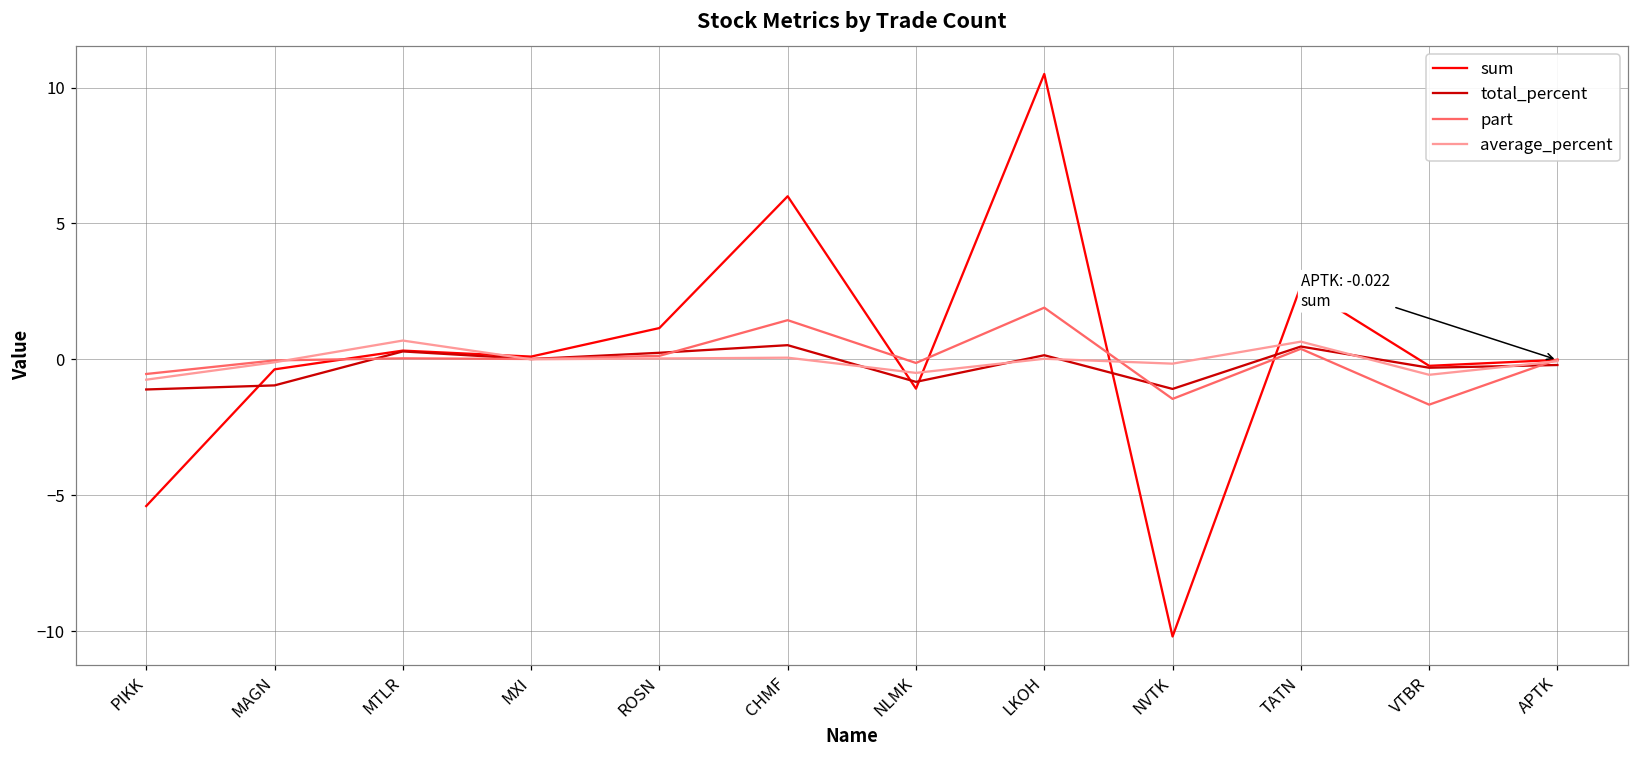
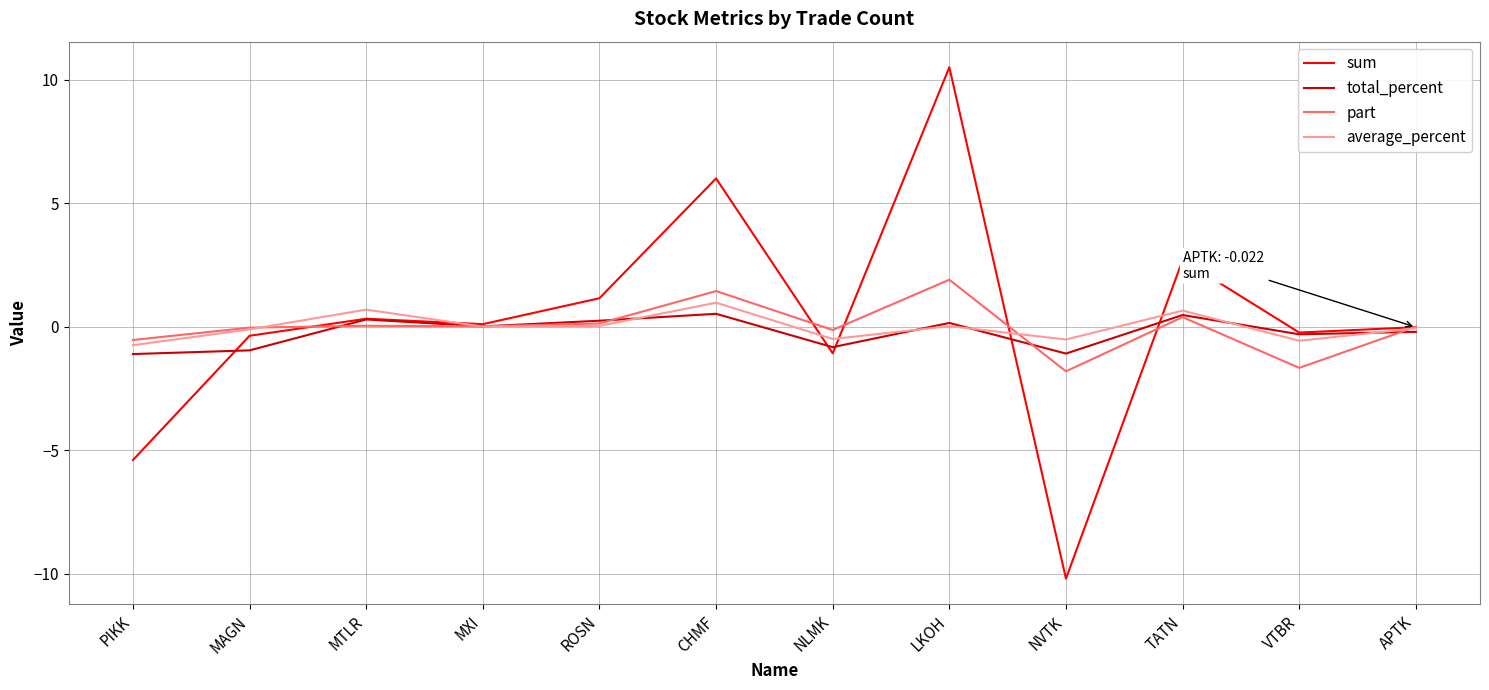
  {
    "part": {
      "PIKK": -0.5,
      "MTLR": 0.0,
      "CHMF": 1.4,
      "NLMK": -0.1,
      "LKOH": 1.9,
-     "NVTK": -1.5,
+     "NVTK": -1.8,
      "VTBR": -1.7
    },
    "average_percent": {
      "PIKK": -0.8,
      "MTLR": 0.7,
-     "CHMF": 0.1,
+     "CHMF": 1.0,
      "NLMK": -0.5,
      "LKOH": 0.0,
-     "NVTK": -0.2,
+     "NVTK": -0.5,
      "VTBR": -0.6
    }
  }
